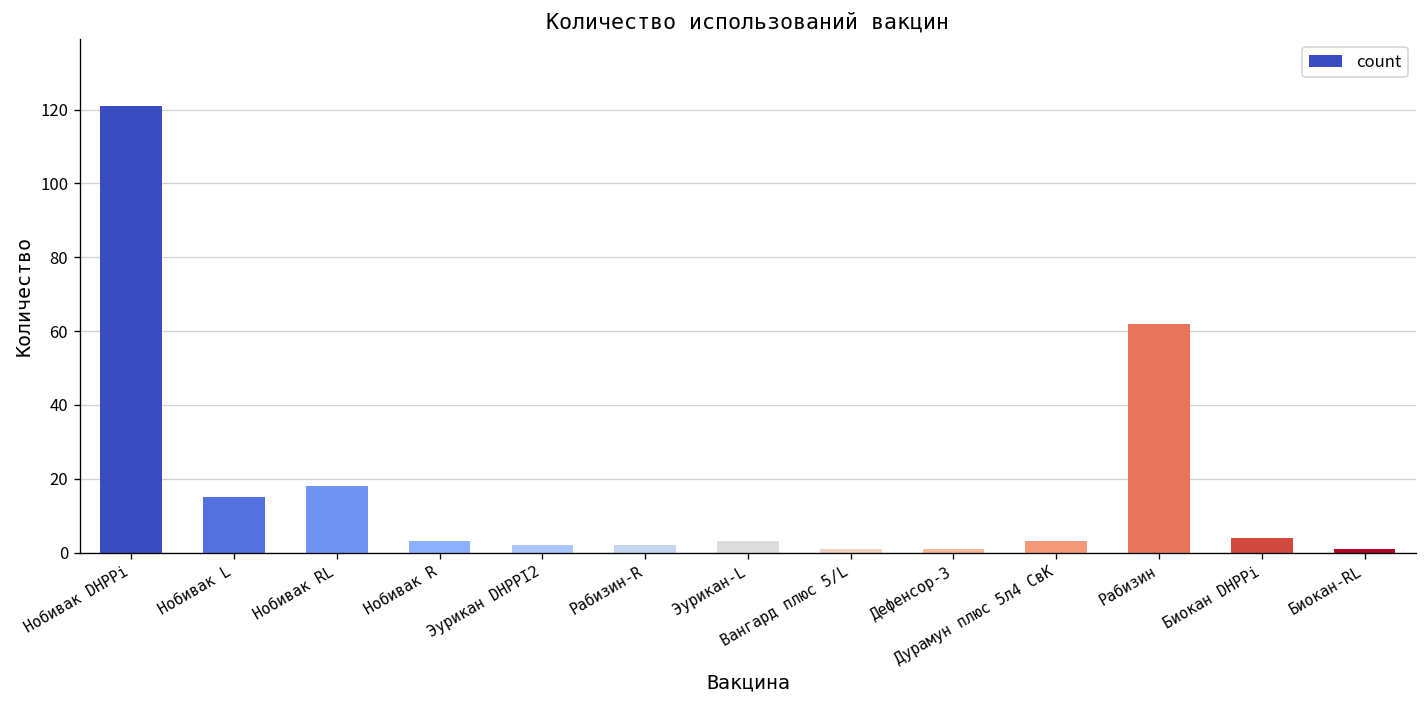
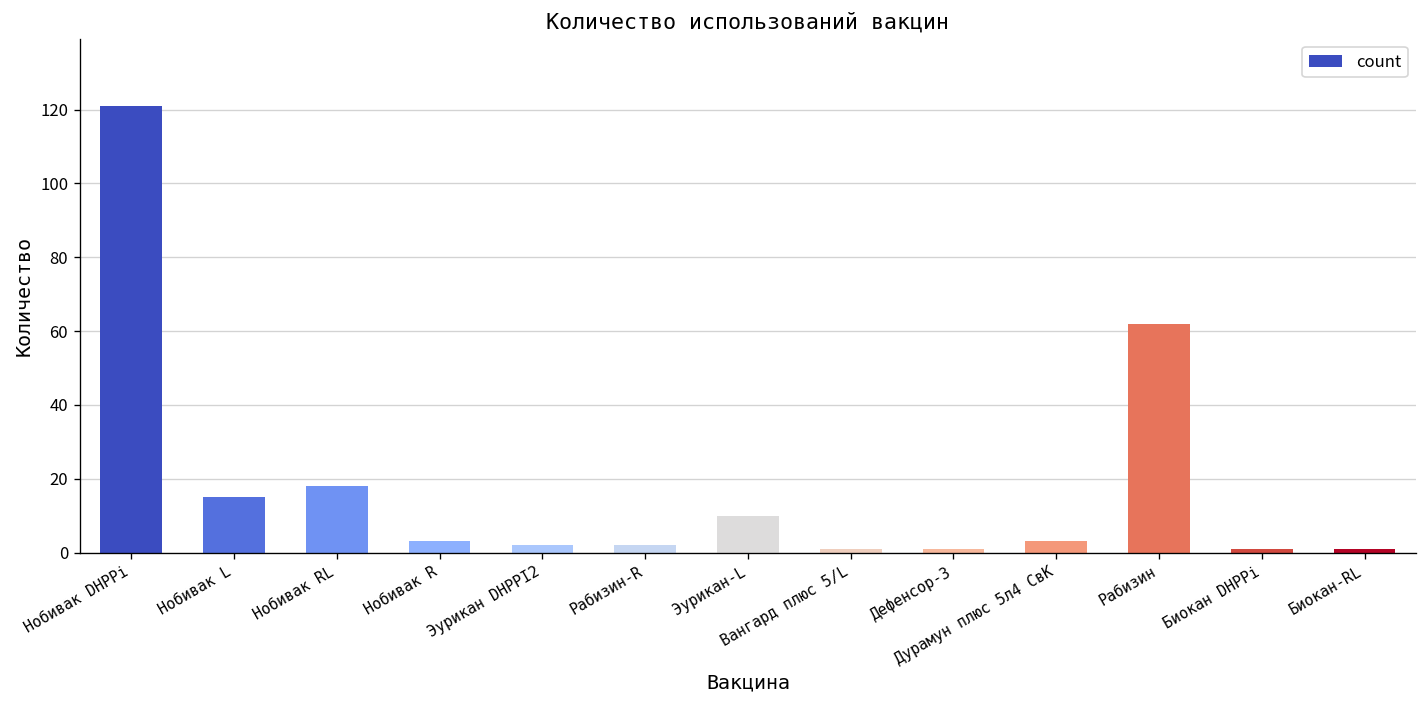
  {
    "Нобивак DHPPi": 121,
    "Нобивак L": 15,
    "Нобивак RL": 18,
    "Нобивак R": 3,
    "Эурикан DHPPI2": 2,
    "Рабизин-R": 2,
-   "Эурикан-L": 3,
+   "Эурикан-L": 10,
    "Вангард плюс 5/L": 1,
    "Дефенсор-3": 1,
    "Дурамун плюс 5л4 СвК": 3,
    "Рабизин": 62,
-   "Биокан DHPPi": 4,
+   "Биокан DHPPi": 1,
    "Биокан-RL": 1
  }
